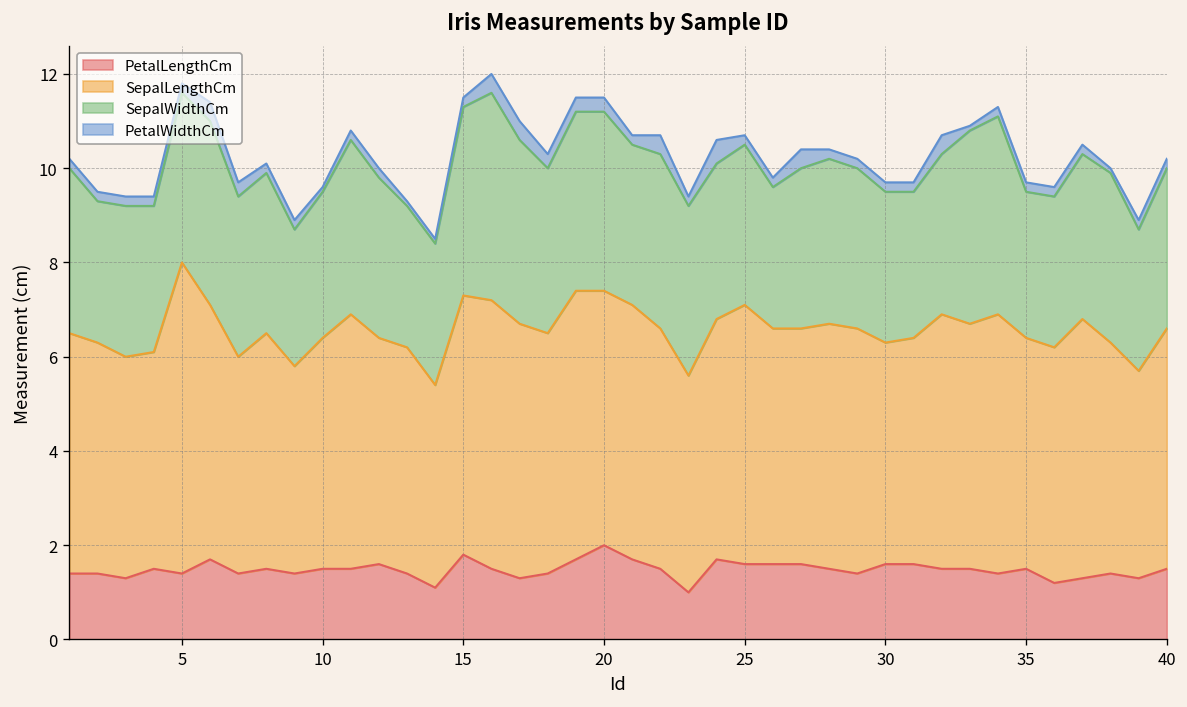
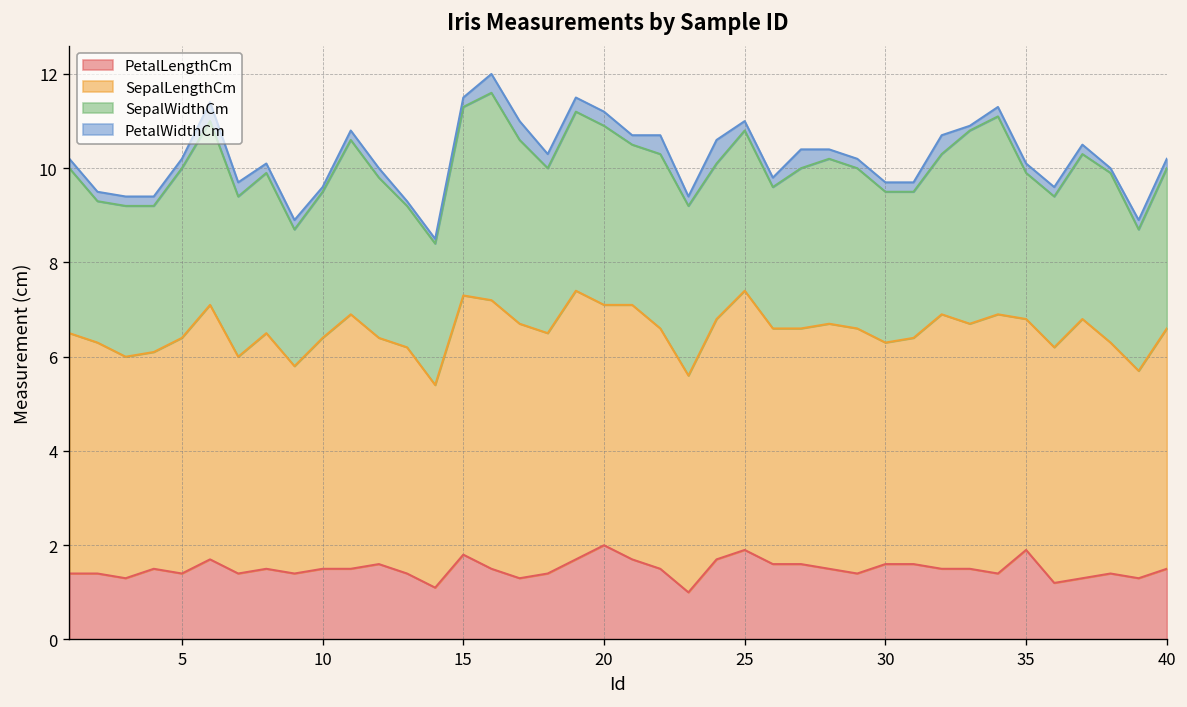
  {
    "PetalLengthCm": {
      "5": 1.4,
      "10": 1.5,
      "15": 1.8,
      "20": 2.0,
-     "25": 1.6,
+     "25": 1.9,
      "30": 1.6,
-     "35": 1.5,
+     "35": 1.9,
      "40": 1.5
    },
    "SepalLengthCm": {
-     "5": 6.6,
+     "5": 5.0,
      "10": 4.9,
      "15": 5.5,
-     "20": 5.4,
+     "20": 5.1,
      "25": 5.5,
      "30": 4.7,
      "35": 4.9,
      "40": 5.1
    },
    "SepalWidthCm": {
      "10": 3.1,
      "15": 4.0,
      "20": 3.8,
      "25": 3.4,
      "30": 3.2,
      "35": 3.1,
      "40": 3.4
    },
    "PetalWidthCm": {
      "10": 0.1,
      "15": 0.2,
      "20": 0.3,
      "25": 0.2,
      "30": 0.2,
      "35": 0.2,
      "40": 0.2
    }
  }
